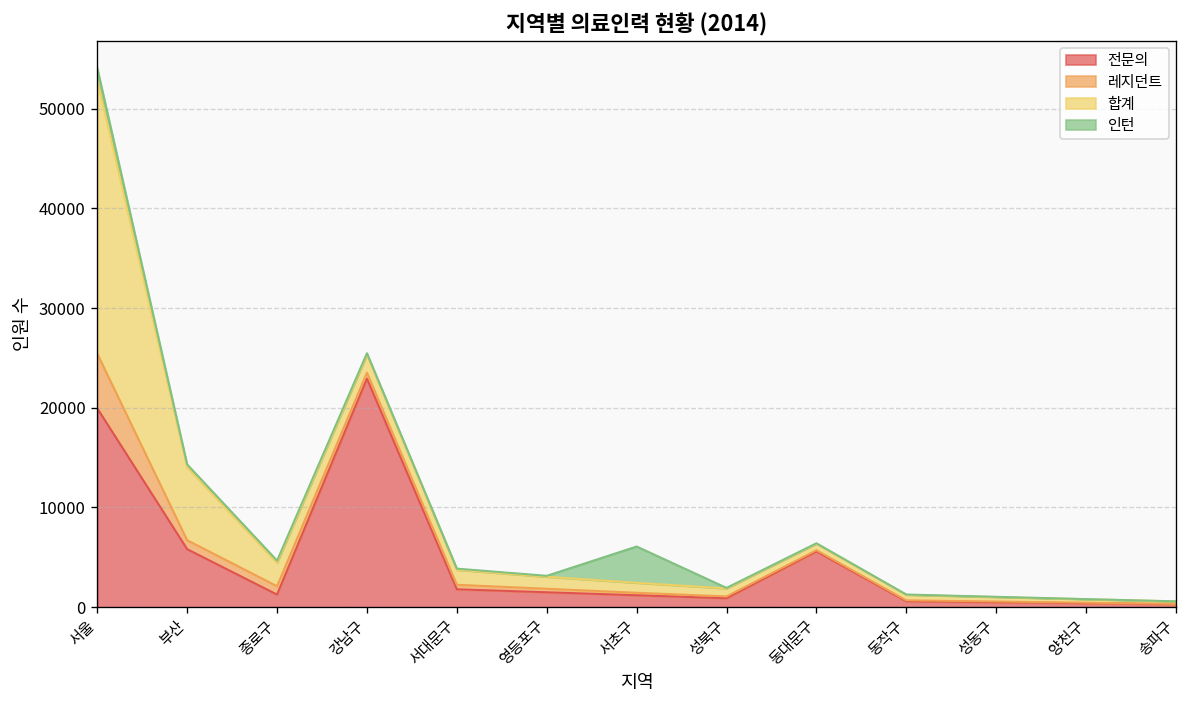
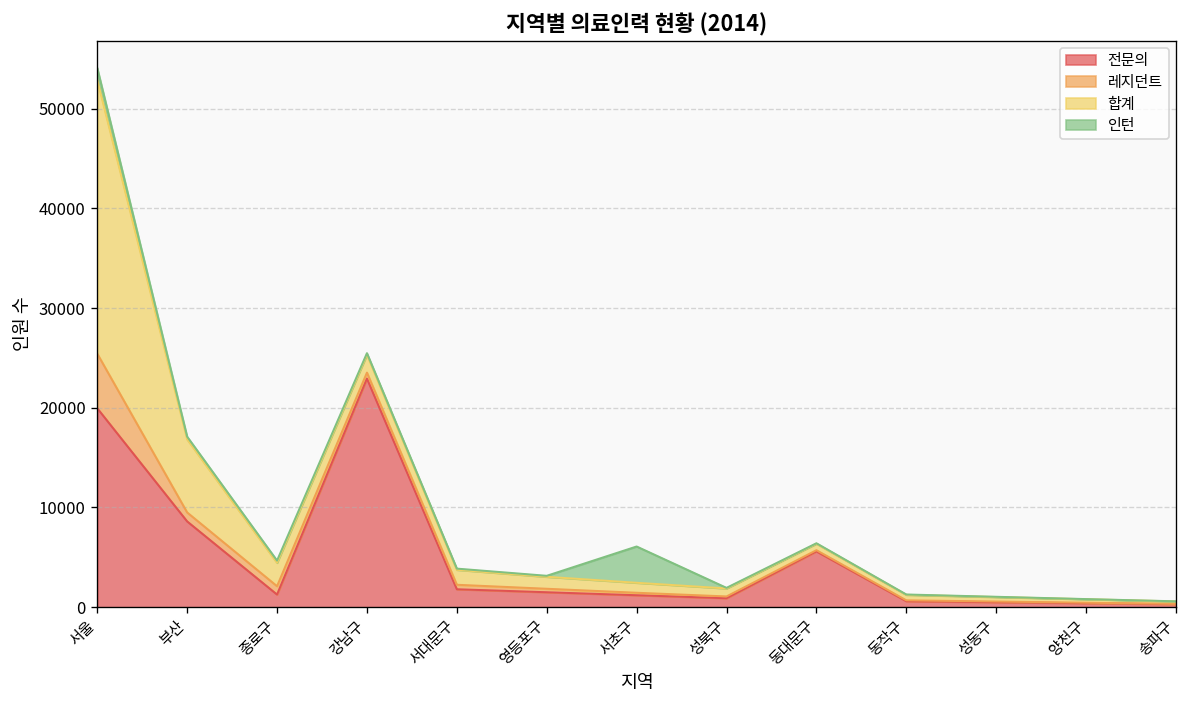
  {
    "전문의": {
      "서울": 20000,
-     "부산": 6000,
+     "부산": 9000,
      "종로구": 1000,
      "강남구": 23000,
      "서대문구": 2000,
      "영등포구": 2000
    },
    "인턴": {
      "서울": 1000,
      "서초구": 4000
    }
  }
